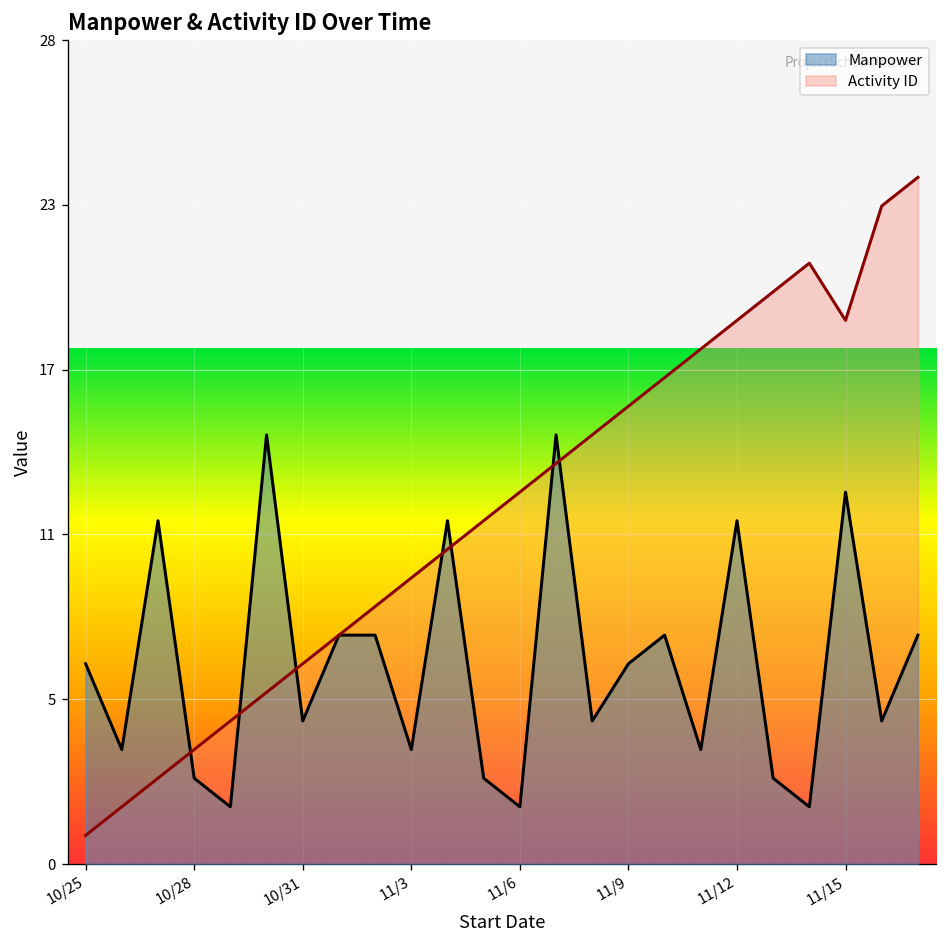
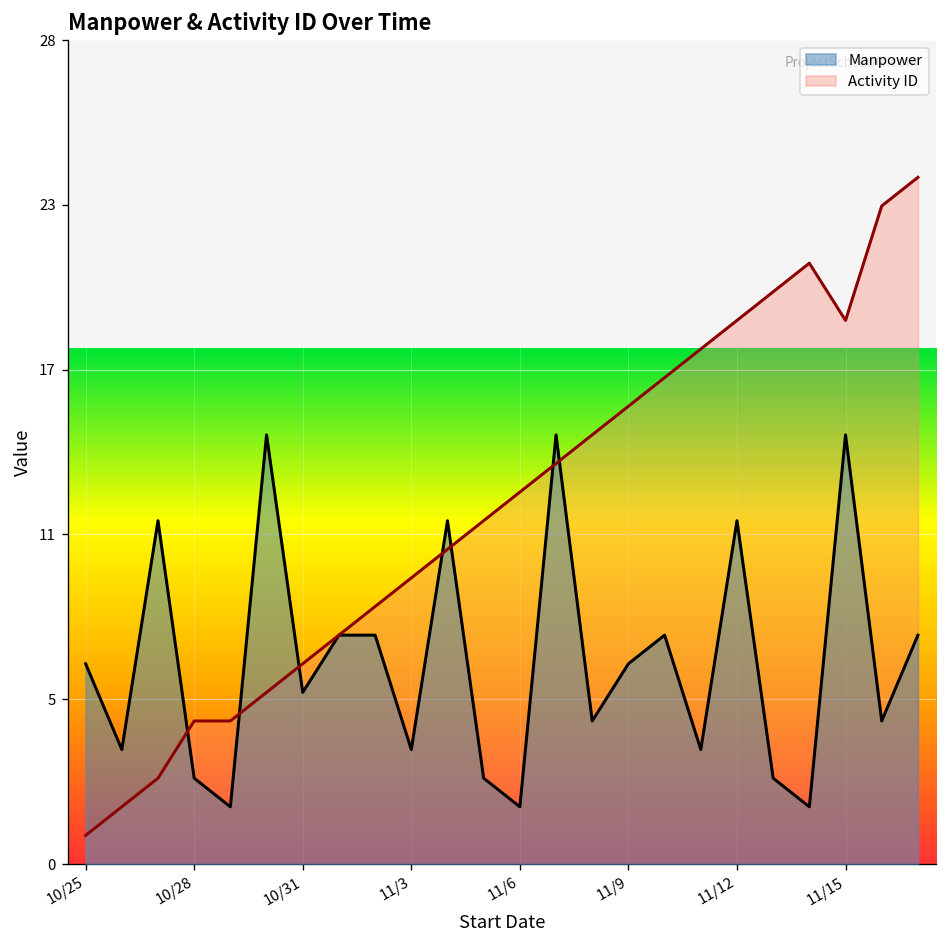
  {
    "Manpower": {
      "10/25": 7,
      "10/28": 3,
-     "10/31": 5,
+     "10/31": 6,
      "11/3": 4,
      "11/6": 2,
      "11/9": 7,
      "11/12": 12,
-     "11/15": 13
+     "11/15": 15
    },
    "Activity ID": {
      "10/25": 1,
-     "10/28": 4,
+     "10/28": 5,
      "10/31": 7,
      "11/3": 10,
      "11/6": 13,
      "11/9": 16,
      "11/12": 19,
      "11/15": 19
    }
  }
